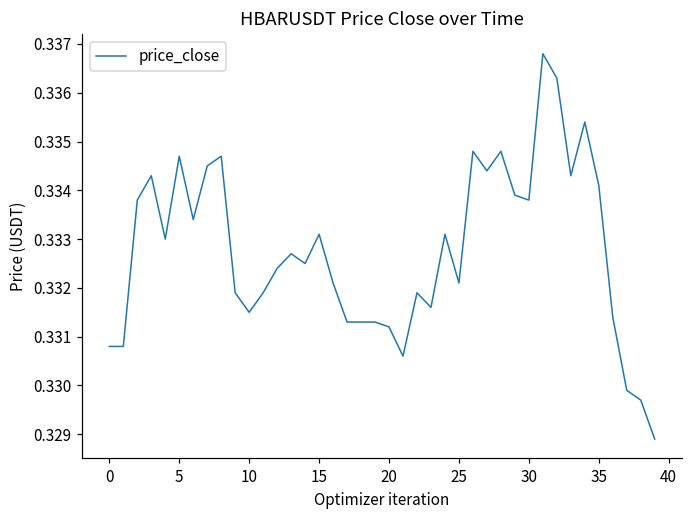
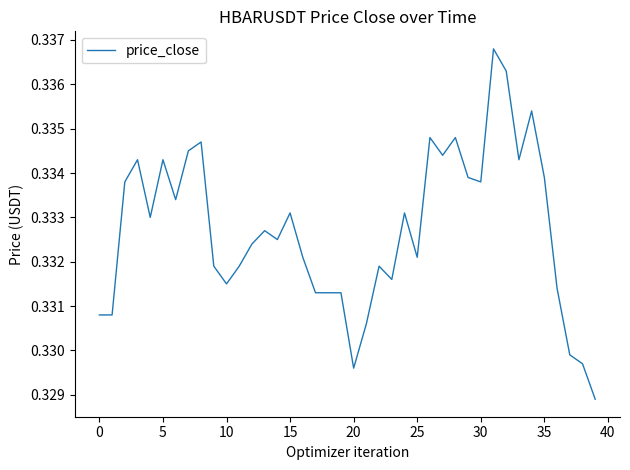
  {
    "0": 0.3308,
-   "5": 0.3347,
+   "5": 0.3343,
    "10": 0.3315,
    "15": 0.3331,
-   "20": 0.3312,
+   "20": 0.3296,
    "25": 0.3321,
    "30": 0.3338,
-   "35": 0.3341
+   "35": 0.3339
  }
